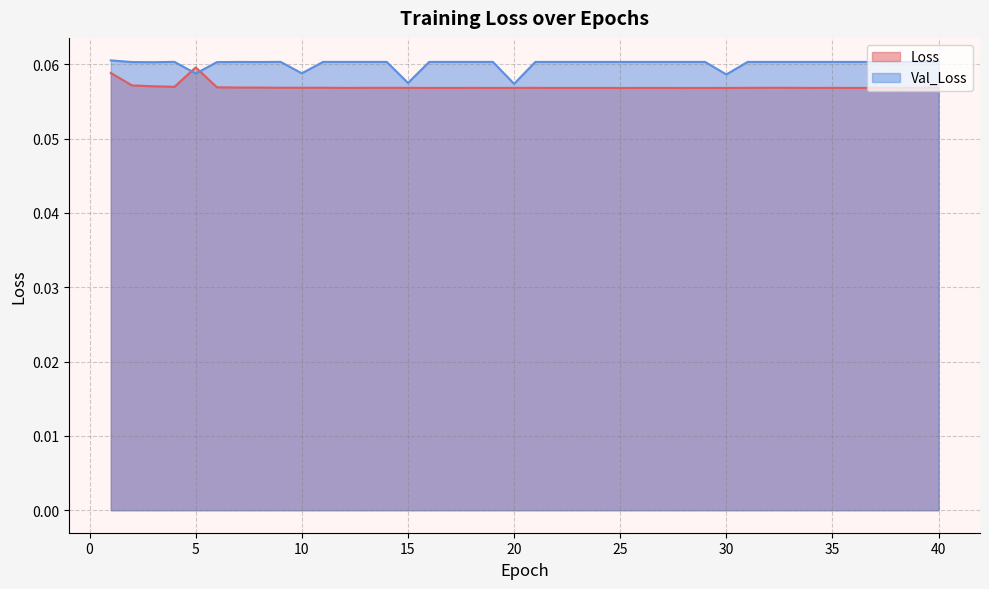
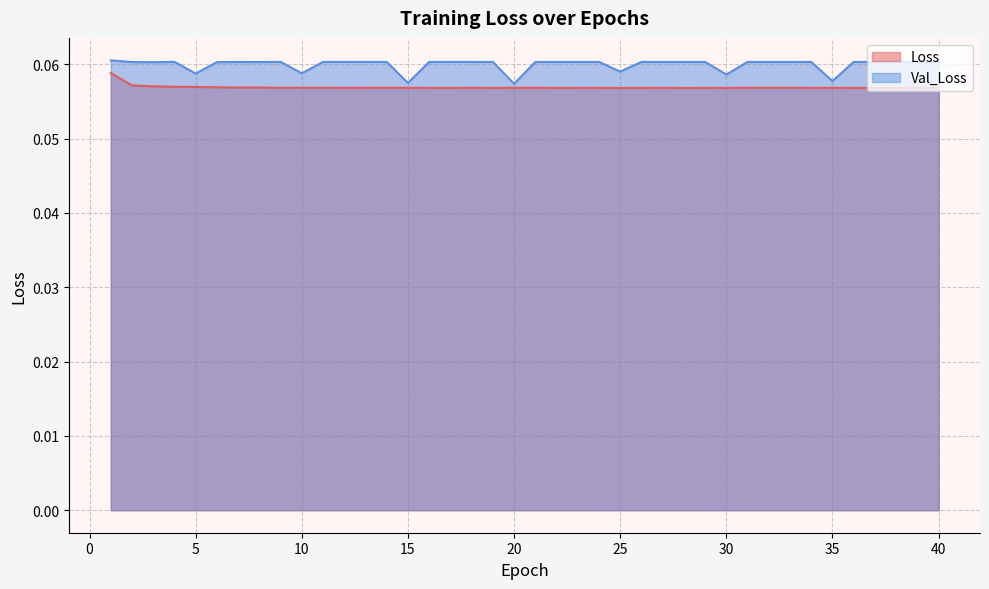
  {
    "Loss": {
-     "5": 0.060,
+     "5": 0.057,
      "10": 0.057,
      "15": 0.057,
      "20": 0.057,
      "25": 0.057,
      "30": 0.057,
      "35": 0.057
    },
    "Val_Loss": {
      "5": 0.059,
      "10": 0.059,
      "15": 0.057,
      "20": 0.057,
-     "25": 0.060,
+     "25": 0.059,
      "30": 0.059,
-     "35": 0.060
+     "35": 0.058
    }
  }
